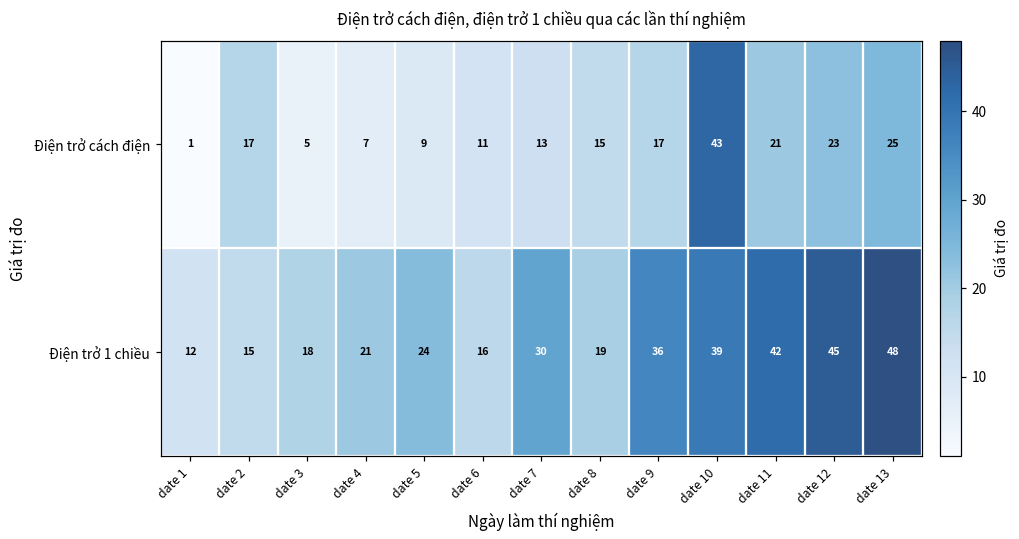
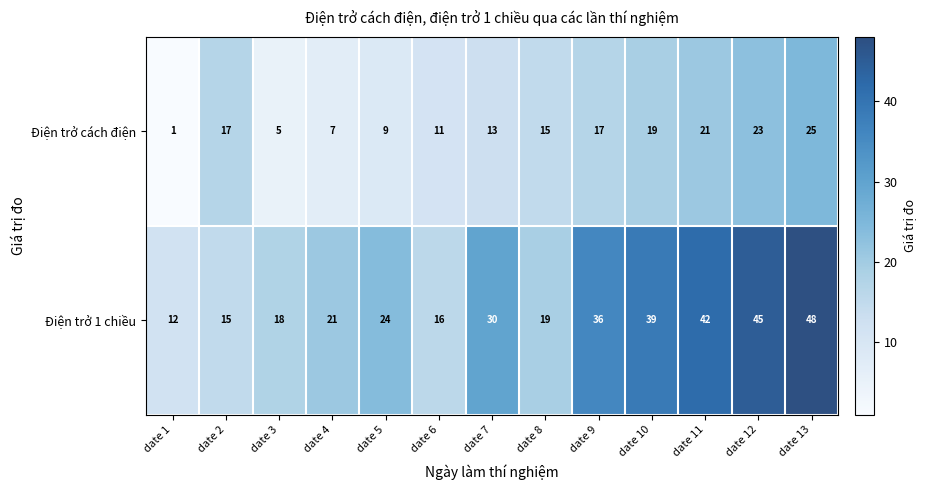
  {
    "Điện trở cách điện": {
      "date 1": 1,
      "date 2": 17,
      "date 3": 5,
      "date 4": 7,
      "date 5": 9,
      "date 6": 11,
      "date 7": 13,
      "date 8": 15,
      "date 9": 17,
-     "date 10": 43,
+     "date 10": 19,
      "date 11": 21,
      "date 12": 23,
      "date 13": 25
    },
    "Điện trở 1 chiều": {
      "date 1": 12,
      "date 2": 15,
      "date 3": 18,
      "date 4": 21,
      "date 5": 24,
      "date 6": 16,
      "date 7": 30,
      "date 8": 19,
      "date 9": 36,
      "date 10": 39,
      "date 11": 42,
      "date 12": 45,
      "date 13": 48
    }
  }
